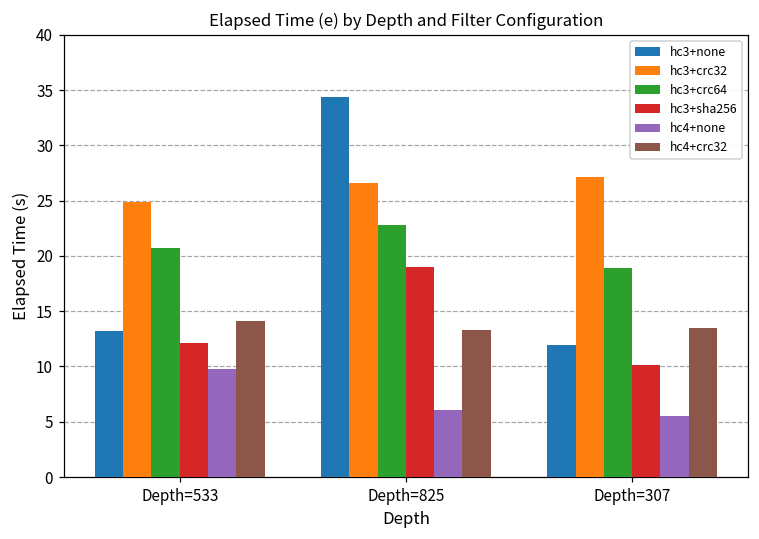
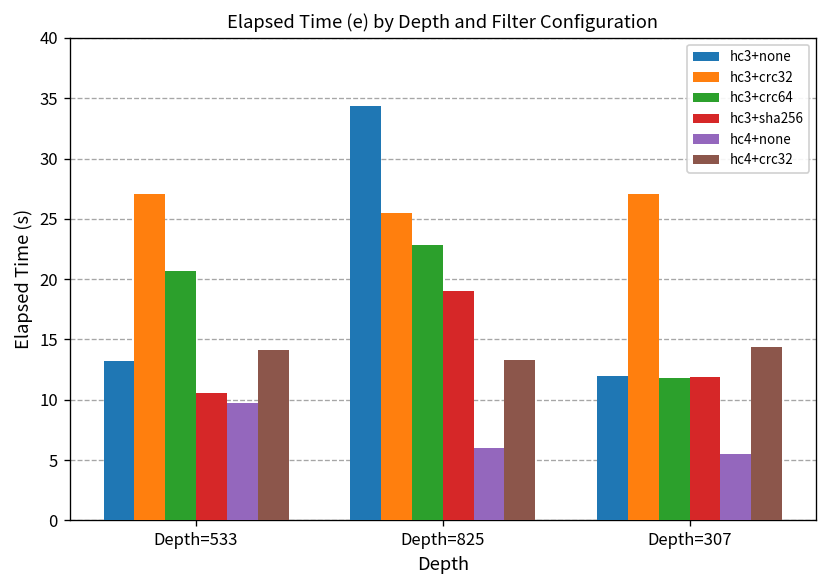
  {
    "hc3+none": {
      "Depth=533": 13.2,
      "Depth=825": 34.3,
      "Depth=307": 12.0
    },
    "hc3+crc32": {
-     "Depth=533": 24.9,
-     "Depth=825": 26.6,
+     "Depth=533": 27.1,
+     "Depth=825": 25.5,
      "Depth=307": 27.1
    },
    "hc3+crc64": {
      "Depth=533": 20.7,
      "Depth=825": 22.8,
-     "Depth=307": 18.9
+     "Depth=307": 11.8
    },
    "hc3+sha256": {
-     "Depth=533": 12.1,
+     "Depth=533": 10.6,
      "Depth=825": 19.0,
-     "Depth=307": 10.2
+     "Depth=307": 11.9
    },
    "hc4+none": {
      "Depth=533": 9.7,
      "Depth=825": 6.0,
      "Depth=307": 5.6
    },
    "hc4+crc32": {
      "Depth=533": 14.1,
      "Depth=825": 13.3,
-     "Depth=307": 13.5
+     "Depth=307": 14.4
    }
  }
